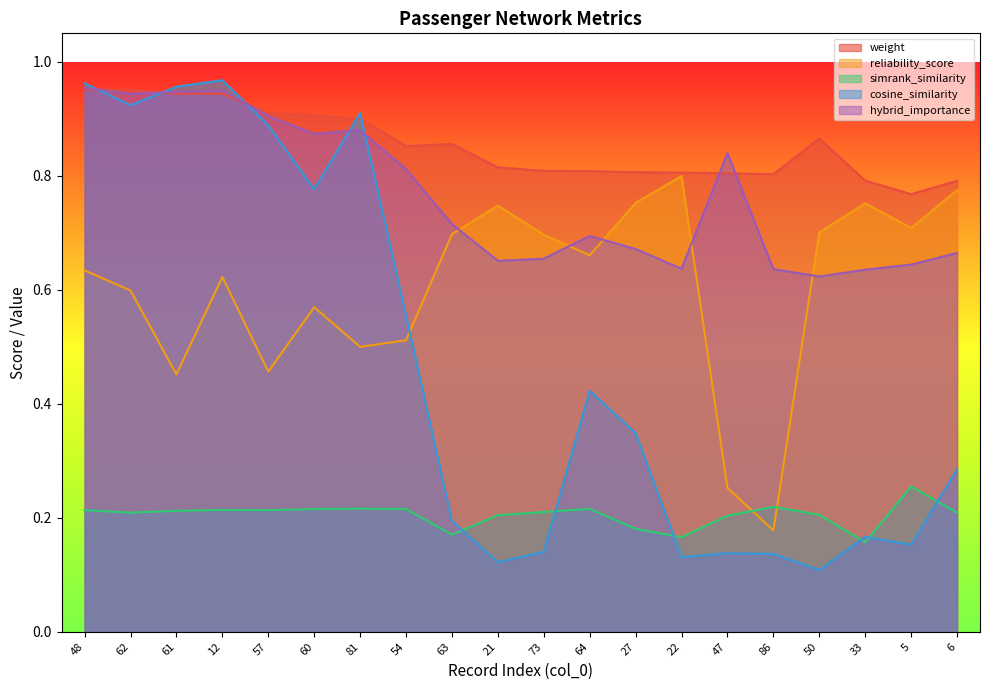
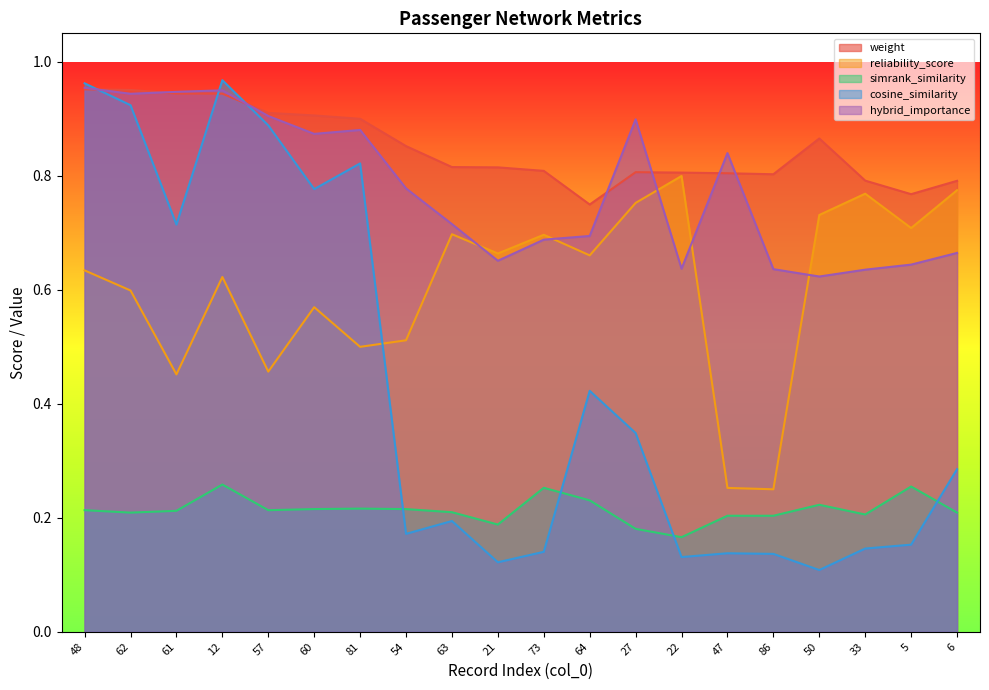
  {
    "weight": {
      "62": 0.95,
      "12": 0.94,
      "57": 0.91,
      "60": 0.91,
      "81": 0.90,
      "54": 0.85,
-     "63": 0.86,
+     "63": 0.82,
      "21": 0.81,
      "73": 0.81,
-     "64": 0.81,
+     "64": 0.75,
      "27": 0.81,
      "22": 0.81,
      "47": 0.80,
      "86": 0.80,
      "50": 0.87,
      "33": 0.79,
      "5": 0.77,
      "6": 0.79
    },
    "reliability_score": {
      "48": 0.63,
      "62": 0.60,
      "61": 0.45,
      "12": 0.62,
      "57": 0.46,
      "60": 0.57,
      "81": 0.50,
      "54": 0.51,
      "63": 0.70,
-     "21": 0.75,
+     "21": 0.66,
      "73": 0.70,
      "64": 0.66,
      "27": 0.75,
      "22": 0.80,
      "47": 0.25,
-     "86": 0.18,
-     "50": 0.70,
-     "33": 0.75,
+     "86": 0.25,
+     "50": 0.73,
+     "33": 0.77,
      "5": 0.71,
      "6": 0.77
    },
    "simrank_similarity": {
      "48": 0.21,
      "62": 0.21,
      "61": 0.21,
-     "12": 0.21,
+     "12": 0.26,
      "57": 0.21,
      "60": 0.22,
      "81": 0.22,
      "54": 0.22,
-     "63": 0.17,
-     "21": 0.20,
-     "73": 0.21,
-     "64": 0.22,
+     "63": 0.21,
+     "21": 0.19,
+     "73": 0.25,
+     "64": 0.23,
      "27": 0.18,
      "22": 0.17,
      "47": 0.20,
-     "86": 0.22,
-     "50": 0.21,
-     "33": 0.16,
+     "86": 0.20,
+     "50": 0.22,
+     "33": 0.21,
      "5": 0.25,
      "6": 0.21
    },
    "cosine_similarity": {
      "48": 0.96,
      "62": 0.92,
-     "61": 0.96,
+     "61": 0.71,
      "12": 0.97,
      "57": 0.89,
      "60": 0.78,
-     "81": 0.91,
-     "54": 0.56,
+     "81": 0.82,
+     "54": 0.17,
      "63": 0.19,
      "21": 0.12,
      "73": 0.14,
      "64": 0.42,
      "27": 0.35,
      "22": 0.13,
      "47": 0.14,
      "86": 0.14,
      "50": 0.11,
-     "33": 0.17,
+     "33": 0.15,
      "5": 0.15,
      "6": 0.29
    },
    "hybrid_importance": {
      "62": 0.94,
      "12": 0.95,
      "57": 0.90,
      "60": 0.87,
      "81": 0.88,
-     "54": 0.81,
+     "54": 0.78,
      "63": 0.72,
      "21": 0.65,
-     "73": 0.65,
+     "73": 0.69,
      "64": 0.69,
-     "27": 0.67,
+     "27": 0.90,
      "22": 0.64,
      "47": 0.84,
      "86": 0.64,
      "50": 0.62,
      "33": 0.64,
      "5": 0.64,
      "6": 0.66
    }
  }
